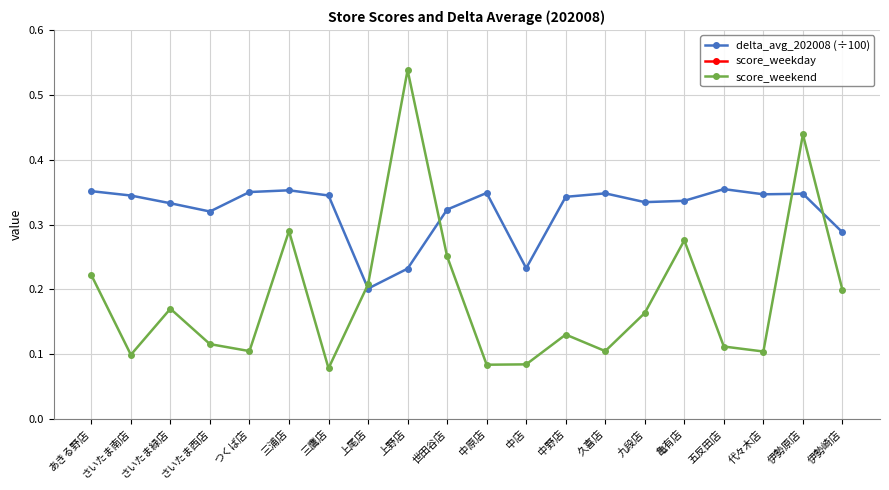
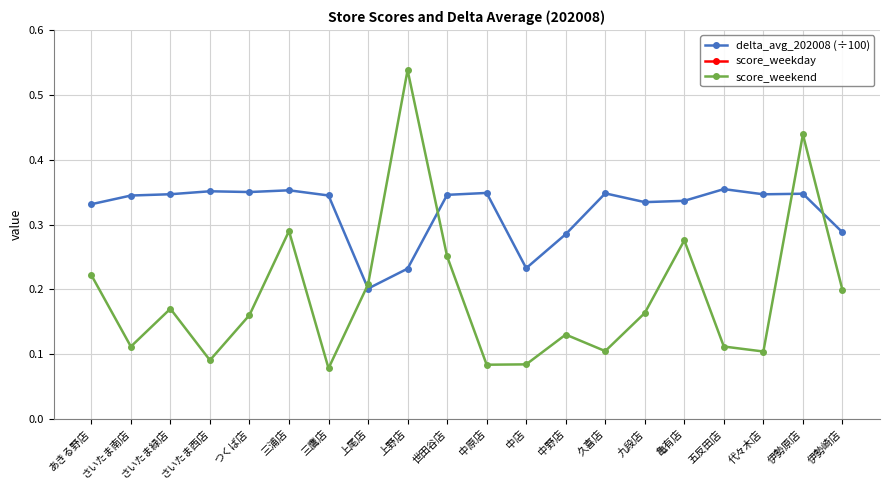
  {
    "delta_avg_202008 (÷100)": {
-     "あきる野店": 0.35,
+     "あきる野店": 0.33,
      "さいたま南店": 0.34,
-     "さいたま緑店": 0.33,
-     "さいたま西店": 0.32,
+     "さいたま緑店": 0.35,
+     "さいたま西店": 0.35,
      "つくば店": 0.35,
      "三浦店": 0.35,
      "三鷹店": 0.34,
      "上尾店": 0.20,
      "上野店": 0.23,
-     "世田谷店": 0.32,
+     "世田谷店": 0.35,
      "中原店": 0.35,
      "中店": 0.23,
-     "中野店": 0.34,
+     "中野店": 0.29,
      "久喜店": 0.35,
      "九段店": 0.33,
      "亀有店": 0.34,
      "五反田店": 0.35,
      "代々木店": 0.35,
      "伊勢原店": 0.35,
      "伊勢崎店": 0.29
    },
    "score_weekend": {
      "あきる野店": 0.22,
-     "さいたま南店": 0.10,
+     "さいたま南店": 0.11,
      "さいたま緑店": 0.17,
-     "さいたま西店": 0.12,
-     "つくば店": 0.10,
+     "さいたま西店": 0.09,
+     "つくば店": 0.16,
      "三浦店": 0.29,
      "三鷹店": 0.08,
      "上尾店": 0.21,
      "上野店": 0.54,
      "世田谷店": 0.25,
      "中原店": 0.08,
      "中店": 0.08,
      "中野店": 0.13,
      "久喜店": 0.10,
      "九段店": 0.16,
      "亀有店": 0.28,
      "五反田店": 0.11,
      "代々木店": 0.10,
      "伊勢原店": 0.44,
      "伊勢崎店": 0.20
    }
  }
